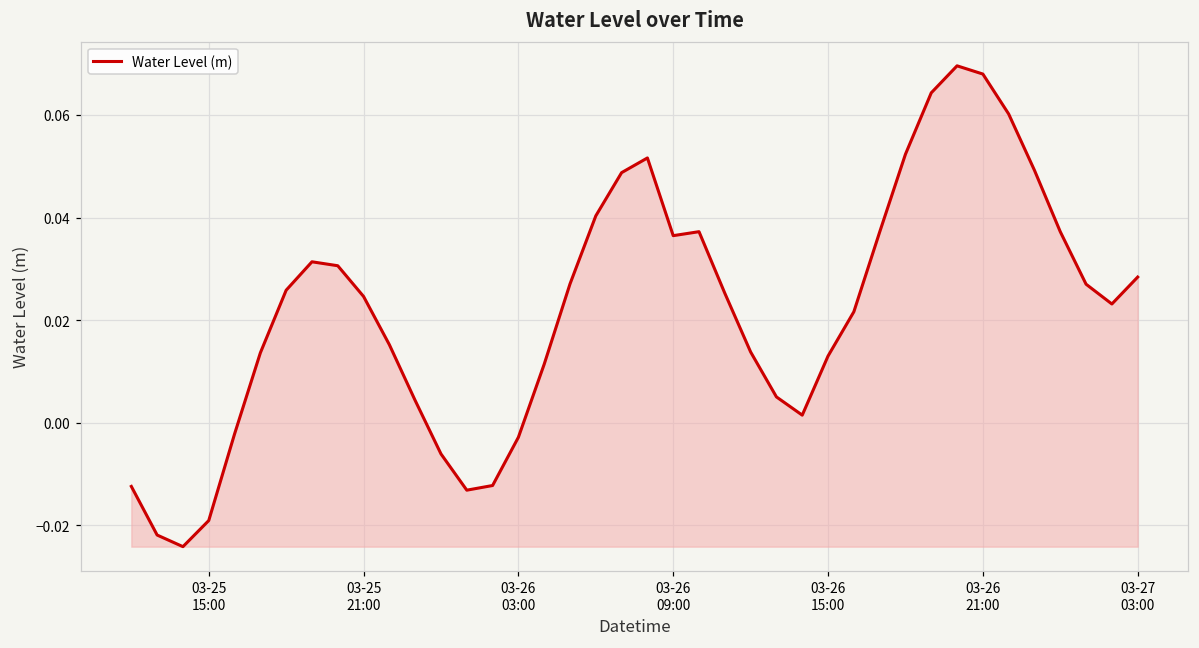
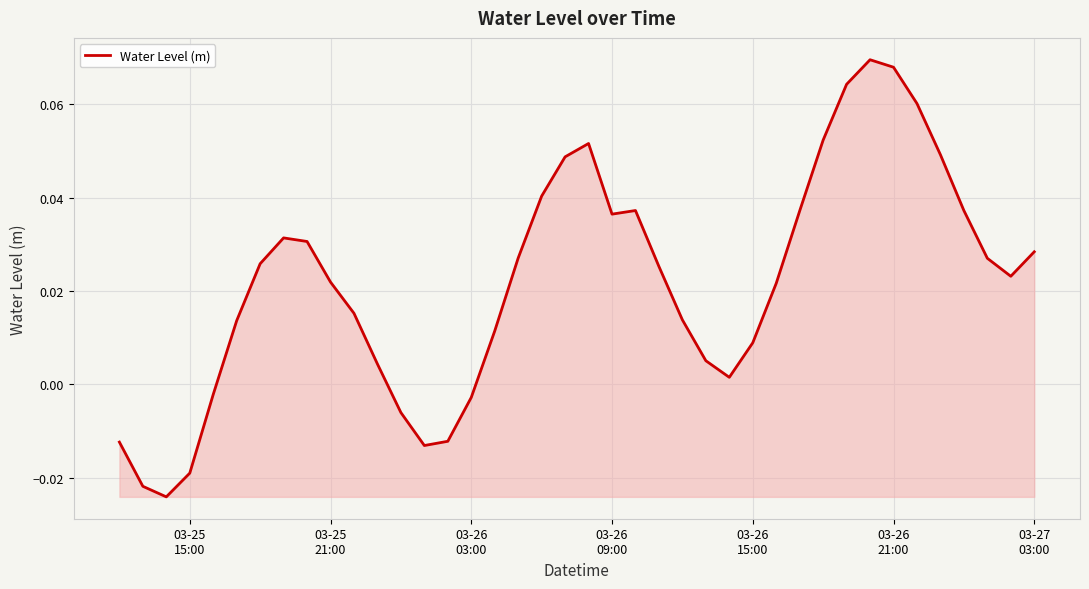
  {
    "03-25 15:00": -0.019,
-   "03-25 21:00": 0.025,
+   "03-25 21:00": 0.022,
    "03-26 03:00": -0.003,
    "03-26 09:00": 0.036,
-   "03-26 15:00": 0.013,
+   "03-26 15:00": 0.009,
    "03-26 21:00": 0.068,
    "03-27 03:00": 0.028
  }
